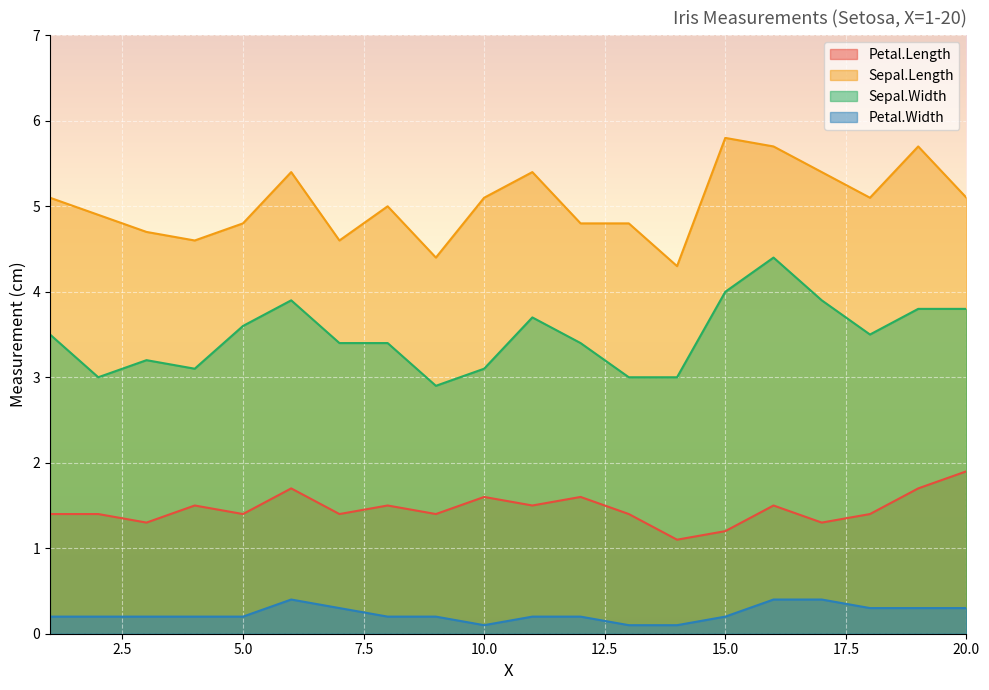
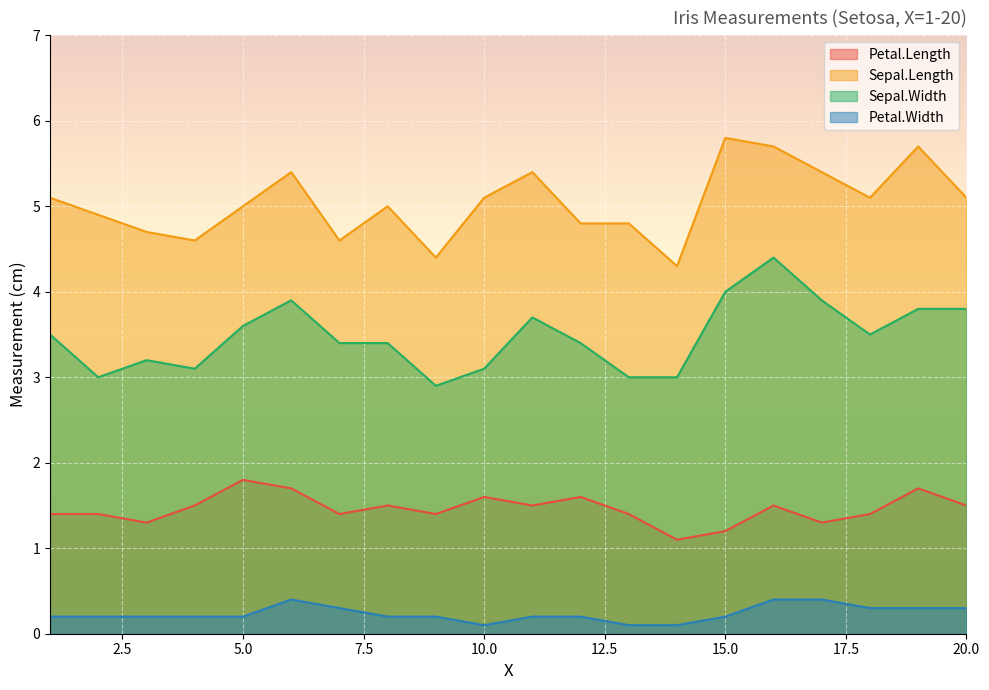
  {
    "Petal.Length": {
-     "5.0": 1.4,
+     "5.0": 1.8,
      "10.0": 1.6,
      "15.0": 1.2,
-     "20.0": 1.9
+     "20.0": 1.5
    },
    "Sepal.Length": {
-     "5.0": 4.8,
+     "5.0": 5.0,
      "10.0": 5.1,
      "15.0": 5.8,
      "20.0": 5.1
    },
    "Sepal.Width": {
      "5.0": 3.6,
      "10.0": 3.1,
      "15.0": 4.0,
      "20.0": 3.8
    },
    "Petal.Width": {
      "5.0": 0.2,
      "10.0": 0.1,
      "15.0": 0.2,
      "20.0": 0.3
    }
  }
